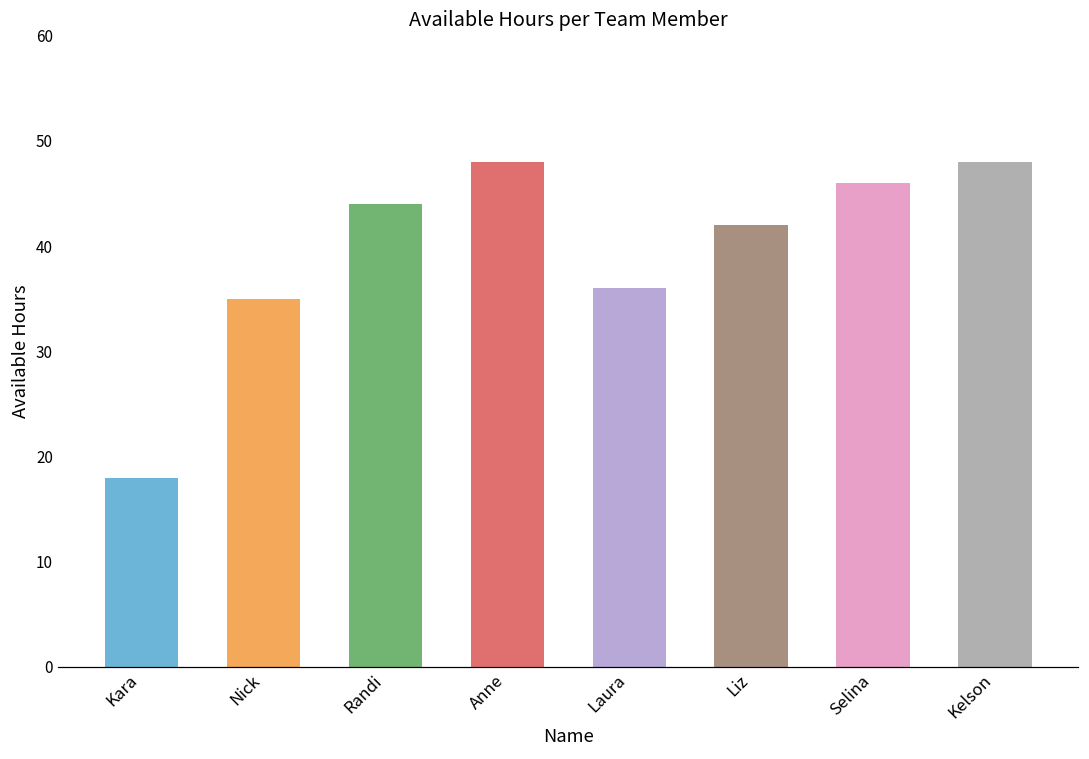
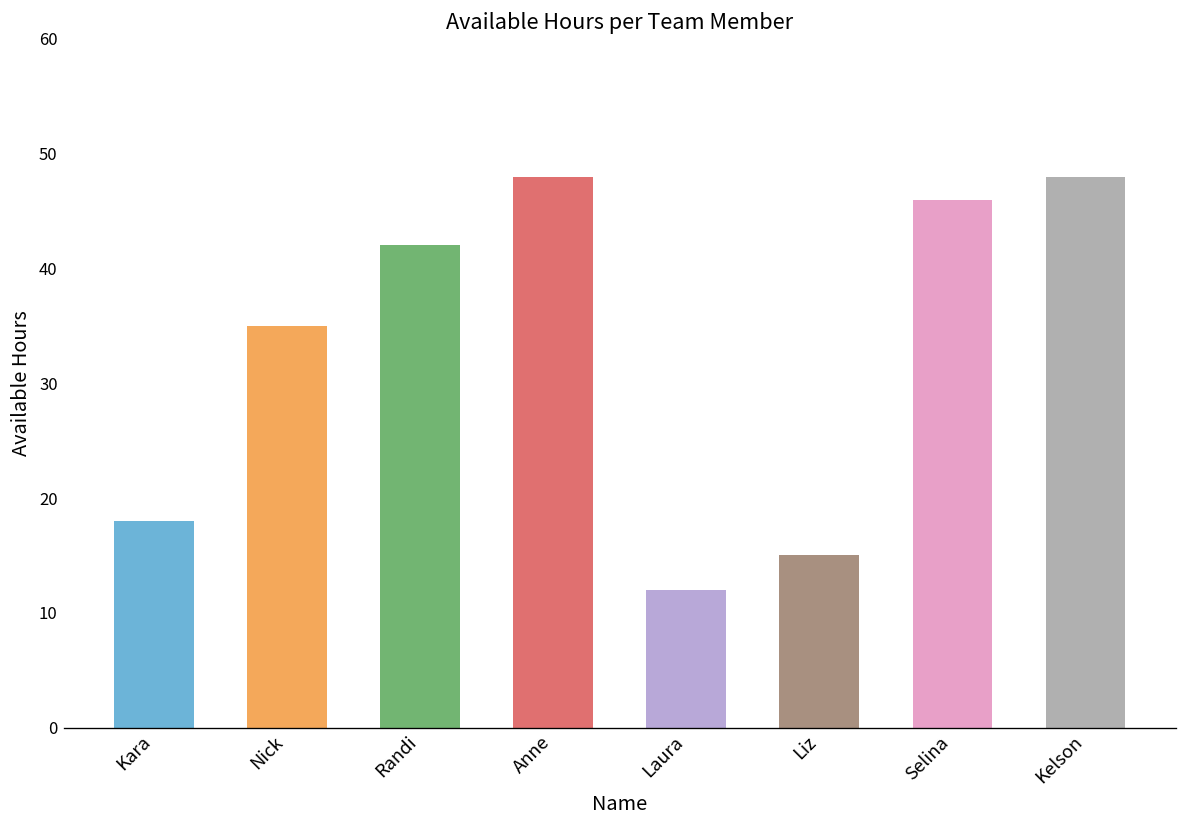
  {
    "Kara": 18,
    "Nick": 35,
-   "Randi": 44,
+   "Randi": 42,
    "Anne": 48,
-   "Laura": 36,
-   "Liz": 42,
+   "Laura": 12,
+   "Liz": 15,
    "Selina": 46,
    "Kelson": 48
  }
